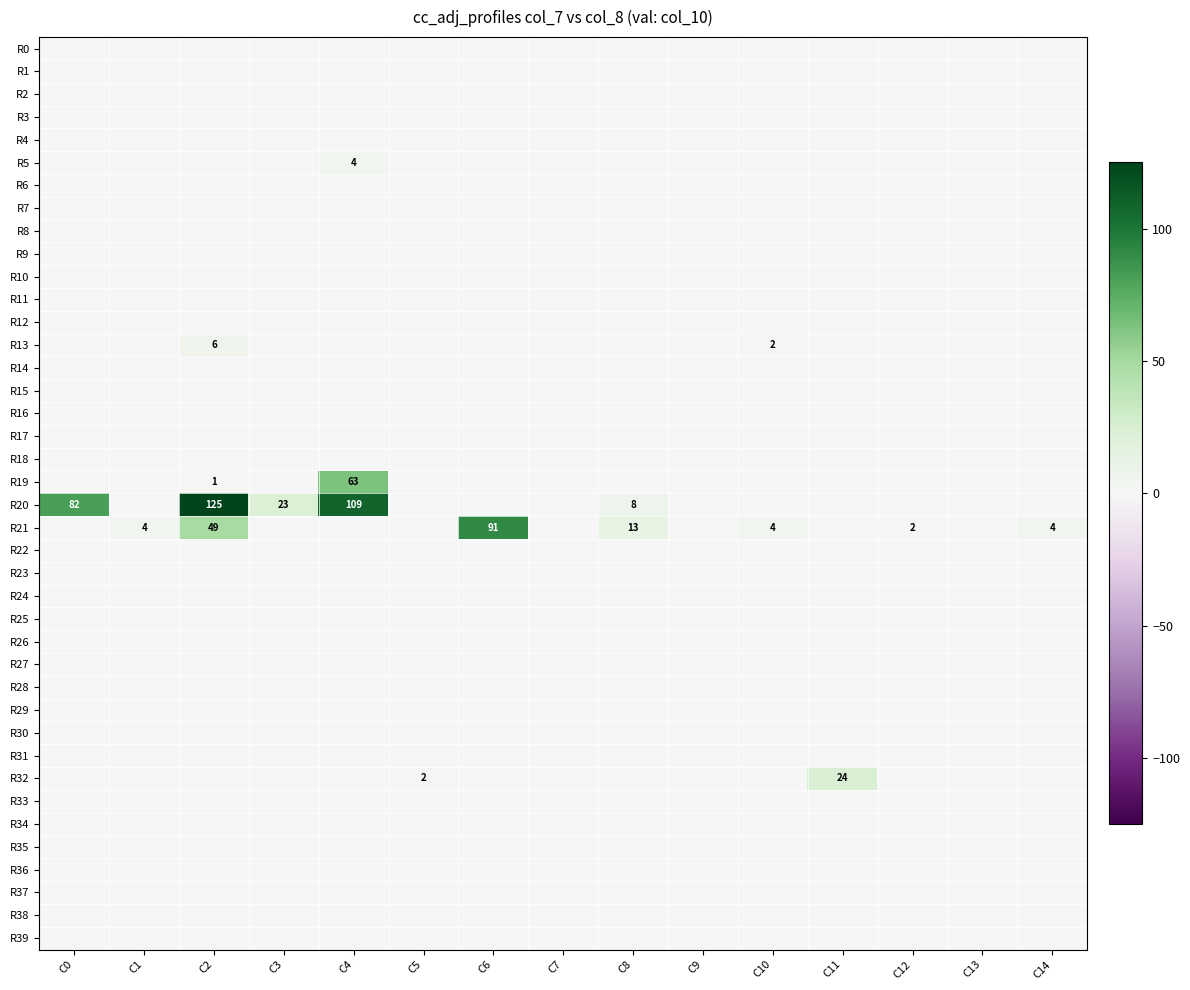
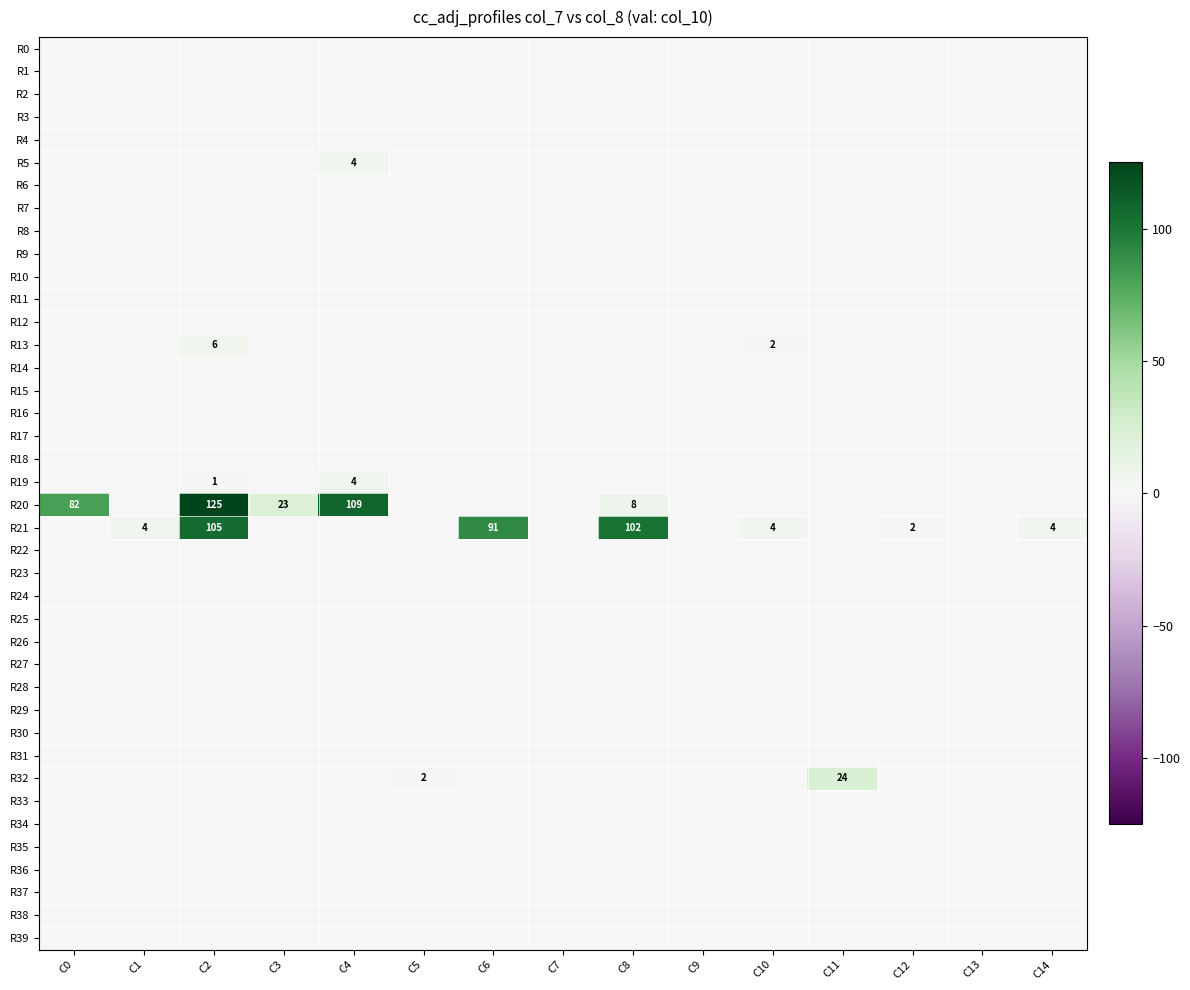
  {
    "R5": {
      "C4": 4
    },
    "R13": {
      "C2": 6,
      "C10": 2
    },
    "R19": {
      "C2": 1,
-     "C4": 63
+     "C4": 4
    },
    "R20": {
      "C0": 82,
      "C2": 125,
      "C3": 23,
      "C4": 109,
      "C8": 8
    },
    "R21": {
      "C1": 4,
-     "C2": 49,
+     "C2": 105,
      "C6": 91,
-     "C8": 13,
+     "C8": 102,
      "C10": 4,
      "C12": 2,
      "C14": 4
    },
    "R32": {
      "C5": 2,
      "C11": 24
    }
  }
